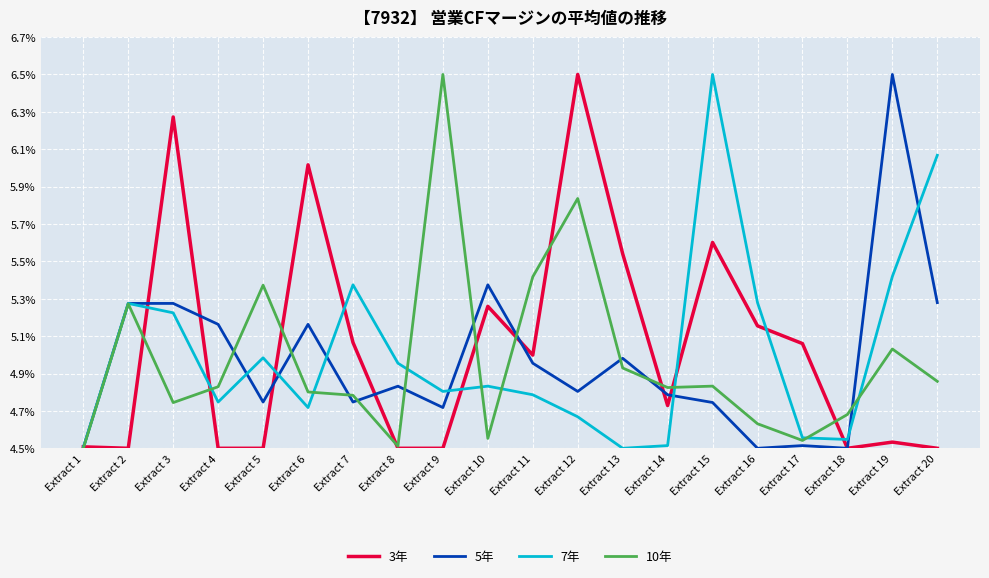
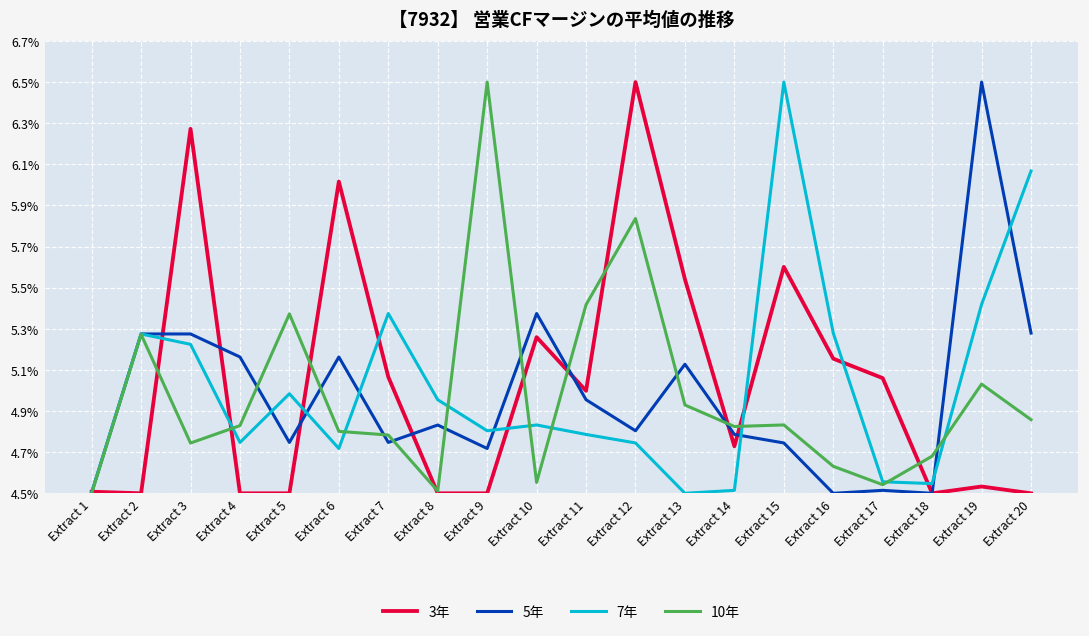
  {
    "3年": {
      "Extract 2": "4.50%",
      "Extract 3": "6.27%",
      "Extract 4": "4.50%",
      "Extract 5": "4.50%",
      "Extract 6": "6.02%",
      "Extract 7": "5.07%",
      "Extract 9": "4.50%",
      "Extract 10": "5.26%",
      "Extract 11": "5.00%",
      "Extract 12": "6.50%",
      "Extract 13": "5.54%",
      "Extract 14": "4.73%",
      "Extract 15": "5.60%",
      "Extract 16": "5.15%",
      "Extract 17": "5.06%",
      "Extract 19": "4.53%",
      "Extract 20": "4.50%"
    },
    "5年": {
      "Extract 3": "5.28%",
      "Extract 4": "5.16%",
      "Extract 5": "4.75%",
      "Extract 6": "5.16%",
      "Extract 7": "4.75%",
      "Extract 8": "4.83%",
      "Extract 9": "4.72%",
      "Extract 10": "5.37%",
      "Extract 11": "4.96%",
      "Extract 12": "4.80%",
-     "Extract 13": "4.98%",
+     "Extract 13": "5.13%",
      "Extract 14": "4.79%",
      "Extract 15": "4.74%",
      "Extract 16": "4.50%",
      "Extract 17": "4.51%",
      "Extract 19": "6.50%",
      "Extract 20": "5.28%"
    },
    "7年": {
      "Extract 3": "5.22%",
      "Extract 4": "4.75%",
      "Extract 5": "4.98%",
      "Extract 6": "4.72%",
      "Extract 7": "5.37%",
      "Extract 8": "4.96%",
      "Extract 9": "4.80%",
      "Extract 10": "4.83%",
      "Extract 11": "4.79%",
-     "Extract 12": "4.67%",
+     "Extract 12": "4.74%",
      "Extract 13": "4.50%",
      "Extract 14": "4.51%",
      "Extract 15": "6.50%",
      "Extract 16": "5.28%",
      "Extract 17": "4.56%",
      "Extract 18": "4.55%",
      "Extract 19": "5.42%",
      "Extract 20": "6.07%"
    },
    "10年": {
      "Extract 3": "4.74%",
      "Extract 4": "4.83%",
      "Extract 5": "5.37%",
      "Extract 6": "4.80%",
      "Extract 7": "4.78%",
      "Extract 9": "6.50%",
      "Extract 10": "4.55%",
      "Extract 11": "5.42%",
      "Extract 12": "5.84%",
      "Extract 13": "4.93%",
      "Extract 14": "4.82%",
      "Extract 15": "4.83%",
      "Extract 16": "4.63%",
      "Extract 17": "4.54%",
      "Extract 18": "4.68%",
      "Extract 19": "5.03%",
      "Extract 20": "4.86%"
    }
  }
